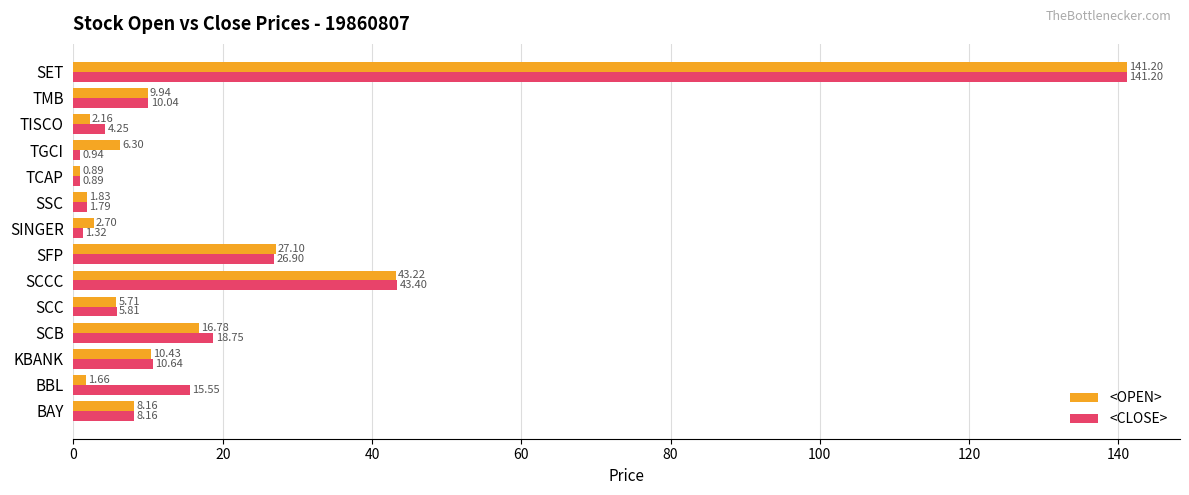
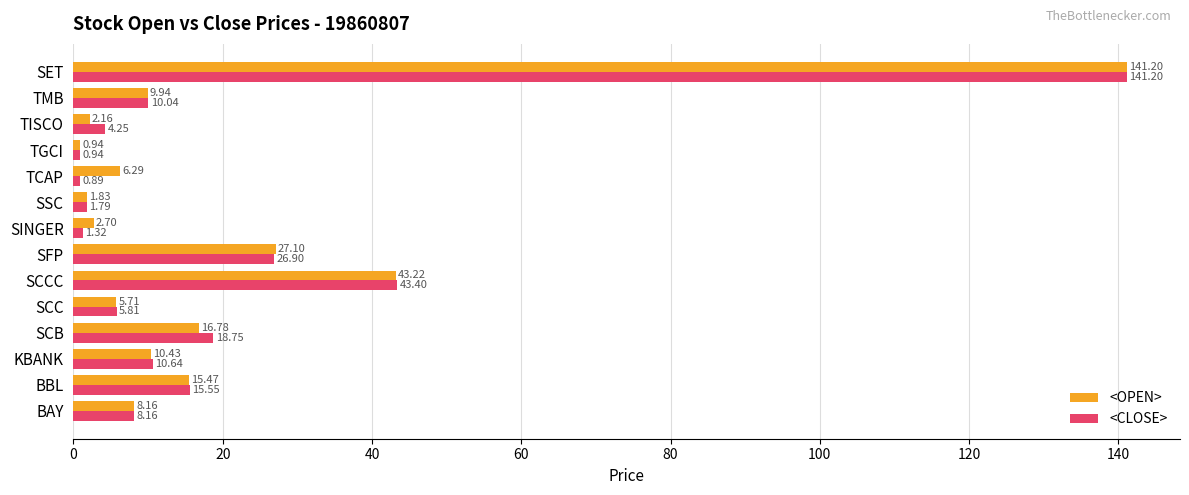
  {
    "<OPEN>": {
      "SET": 141.20,
      "TMB": 9.94,
      "TISCO": 2.16,
-     "TGCI": 6.30,
-     "TCAP": 0.89,
+     "TGCI": 0.94,
+     "TCAP": 6.29,
      "SSC": 1.83,
      "SINGER": 2.70,
      "SFP": 27.10,
      "SCCC": 43.22,
      "SCC": 5.71,
      "SCB": 16.78,
      "KBANK": 10.43,
-     "BBL": 1.66,
+     "BBL": 15.47,
      "BAY": 8.16
    },
    "<CLOSE>": {
      "SET": 141.20,
      "TMB": 10.04,
      "TISCO": 4.25,
      "TGCI": 0.94,
      "TCAP": 0.89,
      "SSC": 1.79,
      "SINGER": 1.32,
      "SFP": 26.90,
      "SCCC": 43.40,
      "SCC": 5.81,
      "SCB": 18.75,
      "KBANK": 10.64,
      "BBL": 15.55,
      "BAY": 8.16
    }
  }
